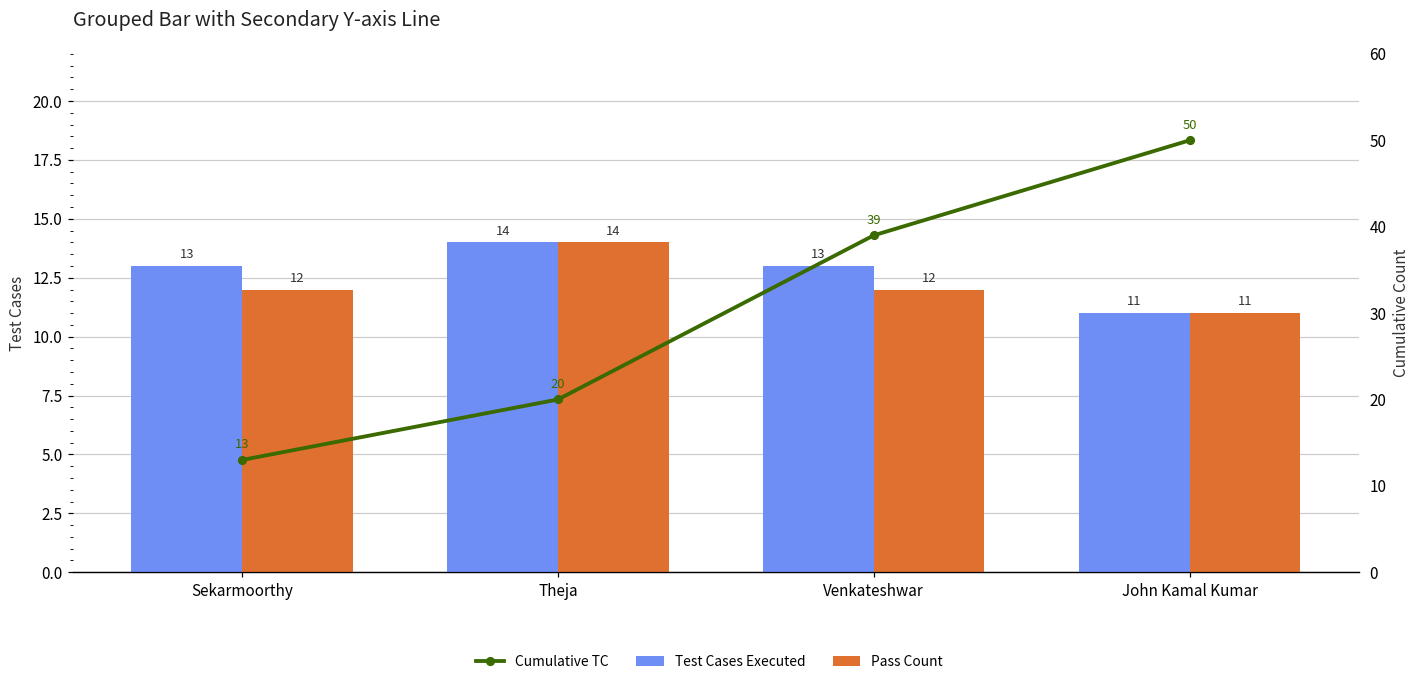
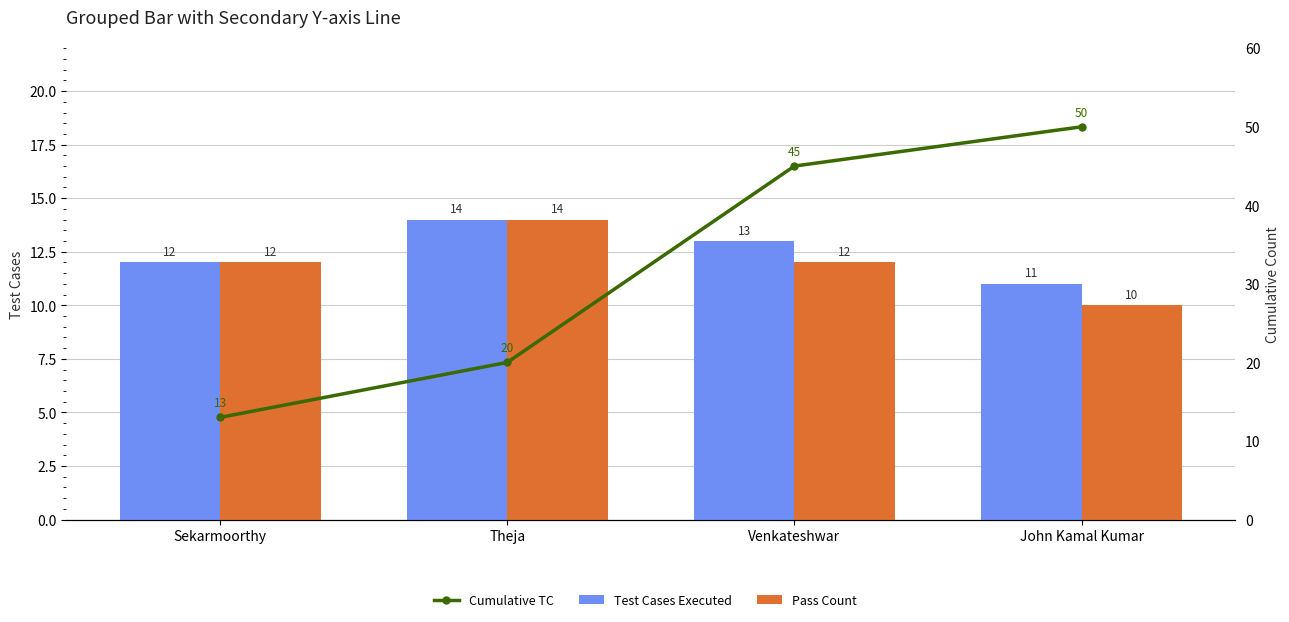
  {
    "Test Cases Executed": {
-     "Sekarmoorthy": 13,
+     "Sekarmoorthy": 12,
      "Theja": 14,
      "Venkateshwar": 13,
      "John Kamal Kumar": 11
    },
    "Pass Count": {
      "Sekarmoorthy": 12,
      "Theja": 14,
      "Venkateshwar": 12,
-     "John Kamal Kumar": 11
+     "John Kamal Kumar": 10
    },
    "Cumulative TC": {
      "Sekarmoorthy": 13,
      "Theja": 20,
-     "Venkateshwar": 39,
+     "Venkateshwar": 45,
      "John Kamal Kumar": 50
    }
  }
